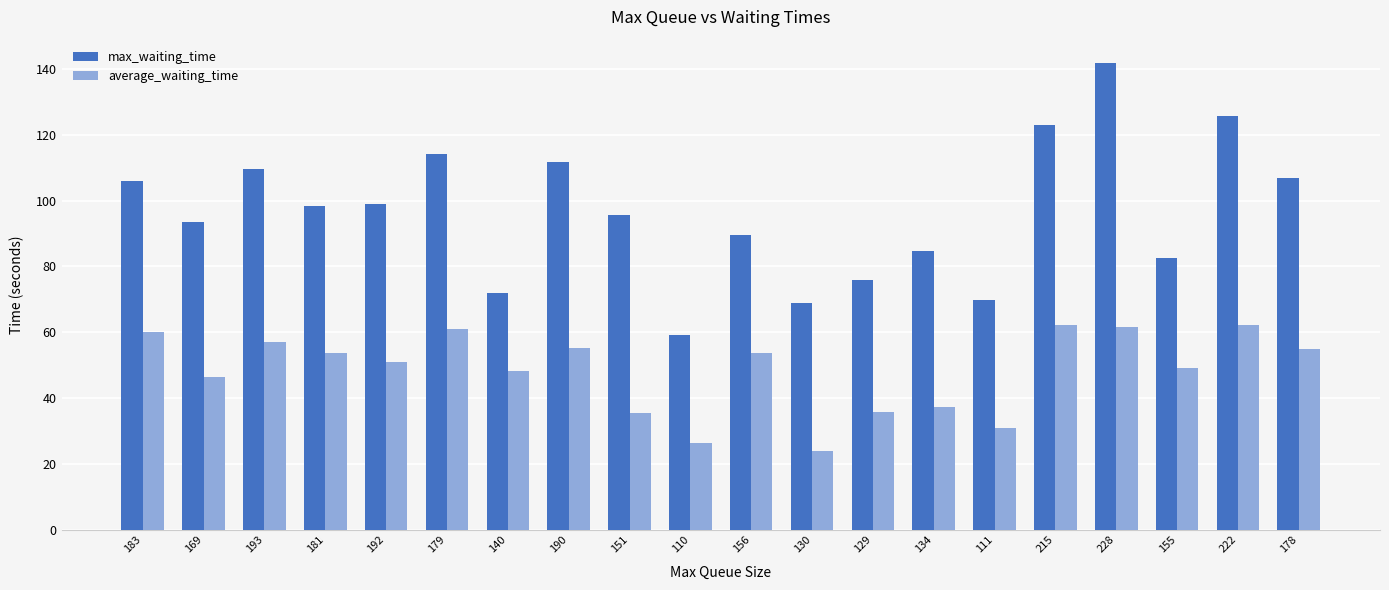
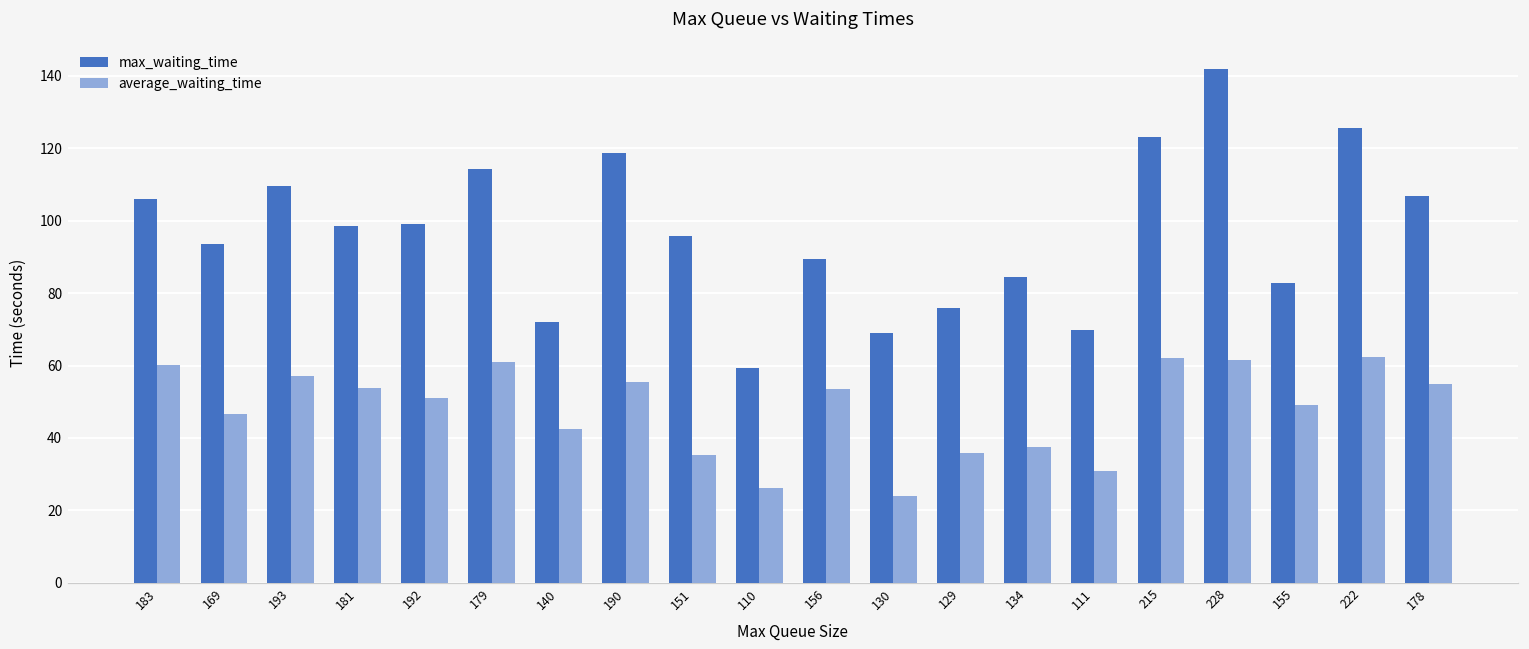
  {
    "max_waiting_time": {
      "183": 106,
      "169": 94,
      "193": 110,
      "181": 98,
      "192": 99,
      "179": 114,
      "140": 72,
-     "190": 112,
+     "190": 119,
      "151": 96,
      "110": 59,
      "156": 89,
      "130": 69,
      "129": 76,
      "134": 85,
      "111": 70,
      "215": 123,
      "228": 142,
      "155": 83,
      "222": 126,
      "178": 107
    },
    "average_waiting_time": {
      "183": 60,
      "169": 47,
      "193": 57,
      "181": 54,
      "192": 51,
      "179": 61,
-     "140": 48,
+     "140": 42,
      "190": 55,
      "151": 35,
      "110": 26,
      "156": 54,
      "130": 24,
      "129": 36,
      "134": 37,
      "111": 31,
      "215": 62,
      "228": 61,
      "155": 49,
      "222": 62,
      "178": 55
    }
  }
